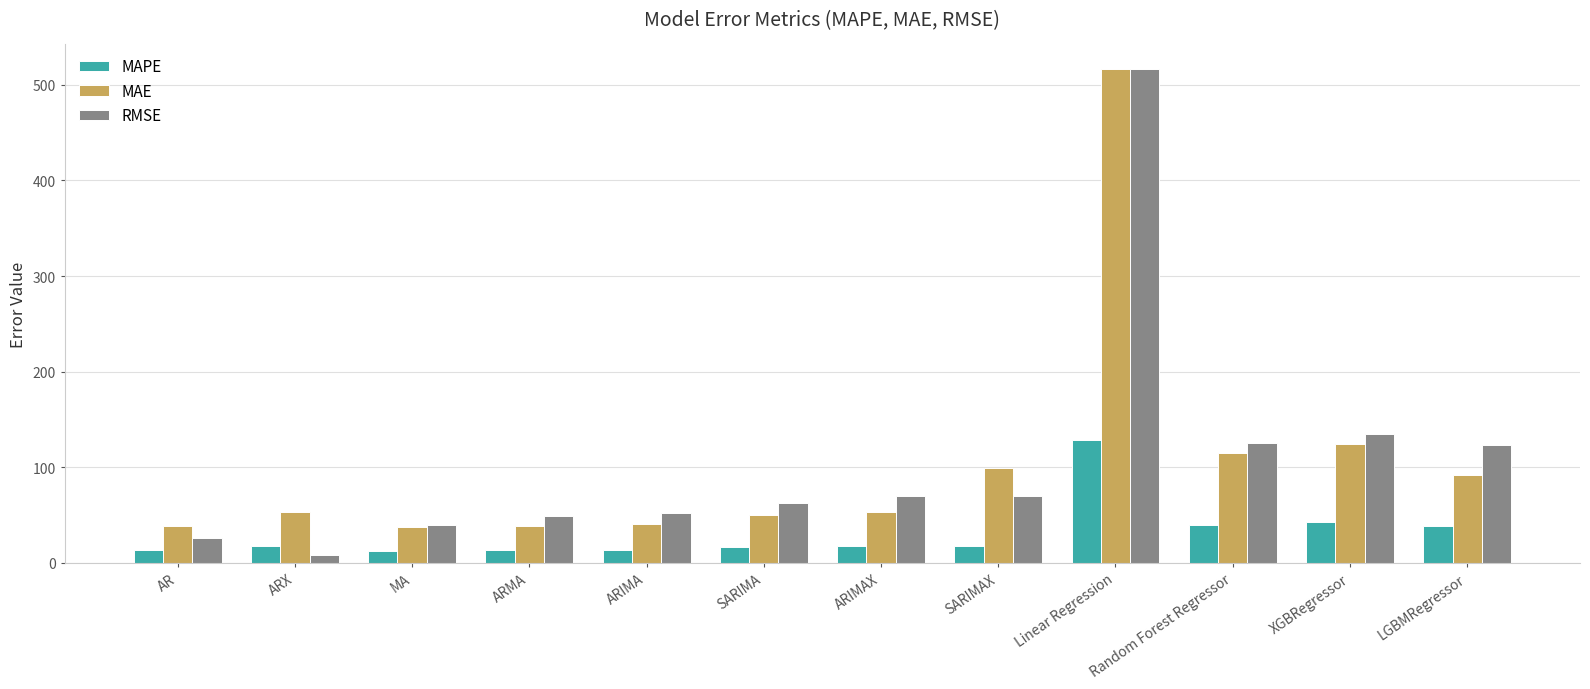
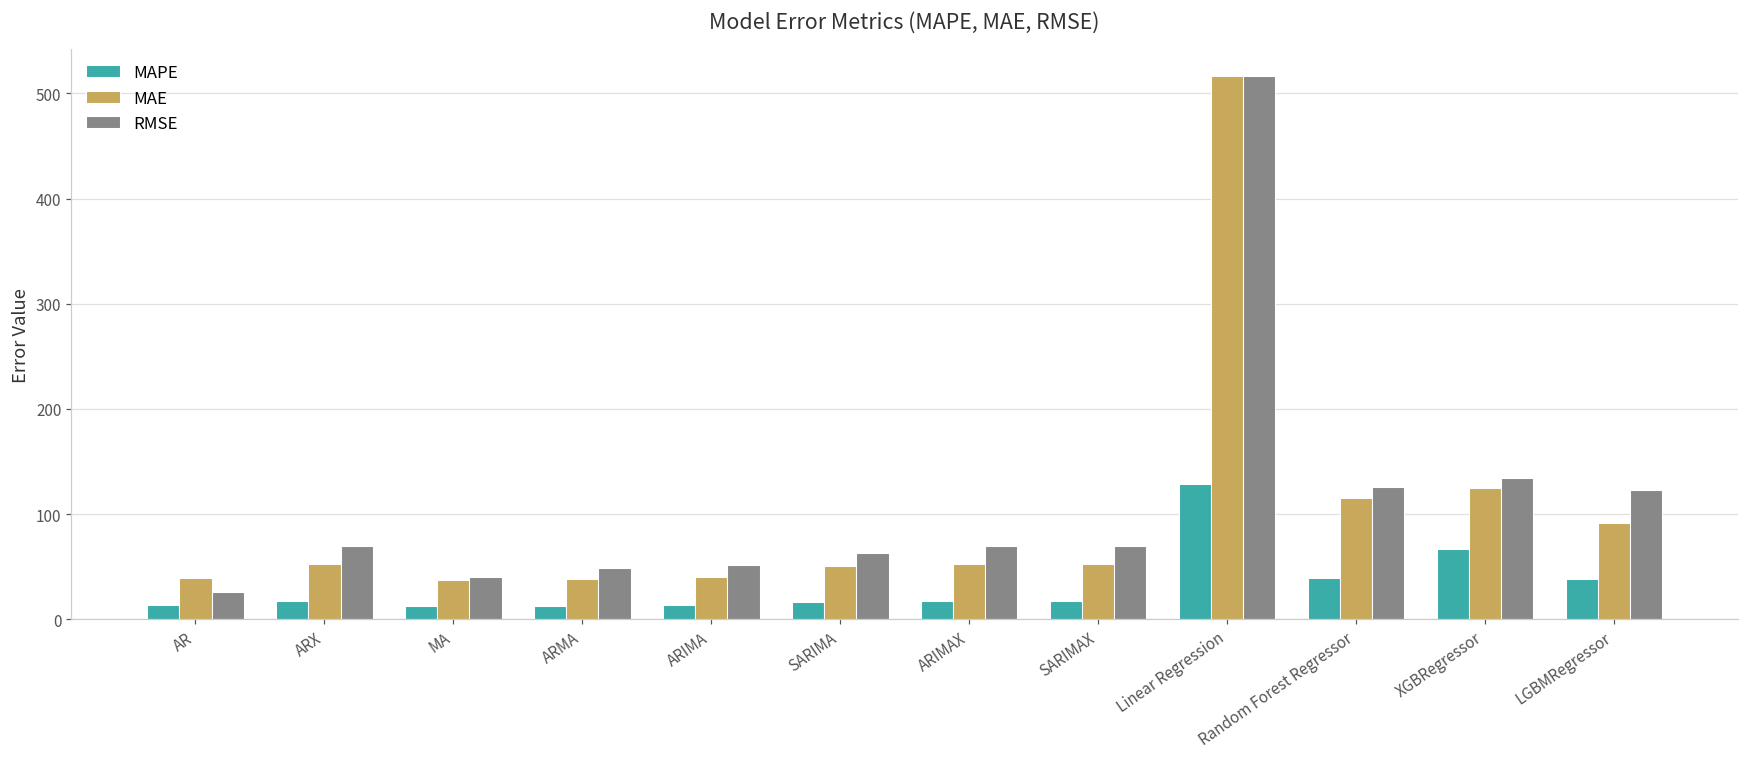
  {
    "MAPE": {
      "AR": 10,
      "ARX": 20,
      "MA": 10,
      "ARMA": 10,
      "ARIMA": 10,
      "SARIMA": 20,
      "ARIMAX": 20,
      "SARIMAX": 20,
      "Linear Regression": 130,
      "Random Forest Regressor": 40,
-     "XGBRegressor": 40,
+     "XGBRegressor": 70,
      "LGBMRegressor": 40
    },
    "MAE": {
      "AR": 40,
      "ARX": 50,
      "MA": 40,
      "ARMA": 40,
      "ARIMA": 40,
      "SARIMA": 50,
      "ARIMAX": 50,
-     "SARIMAX": 100,
+     "SARIMAX": 50,
      "Linear Regression": 520,
      "Random Forest Regressor": 120,
      "XGBRegressor": 120,
      "LGBMRegressor": 90
    },
    "RMSE": {
      "AR": 30,
-     "ARX": 10,
+     "ARX": 70,
      "MA": 40,
      "ARMA": 50,
      "ARIMA": 50,
      "SARIMA": 60,
      "ARIMAX": 70,
      "SARIMAX": 70,
      "Linear Regression": 520,
      "Random Forest Regressor": 130,
      "XGBRegressor": 130,
      "LGBMRegressor": 120
    }
  }
